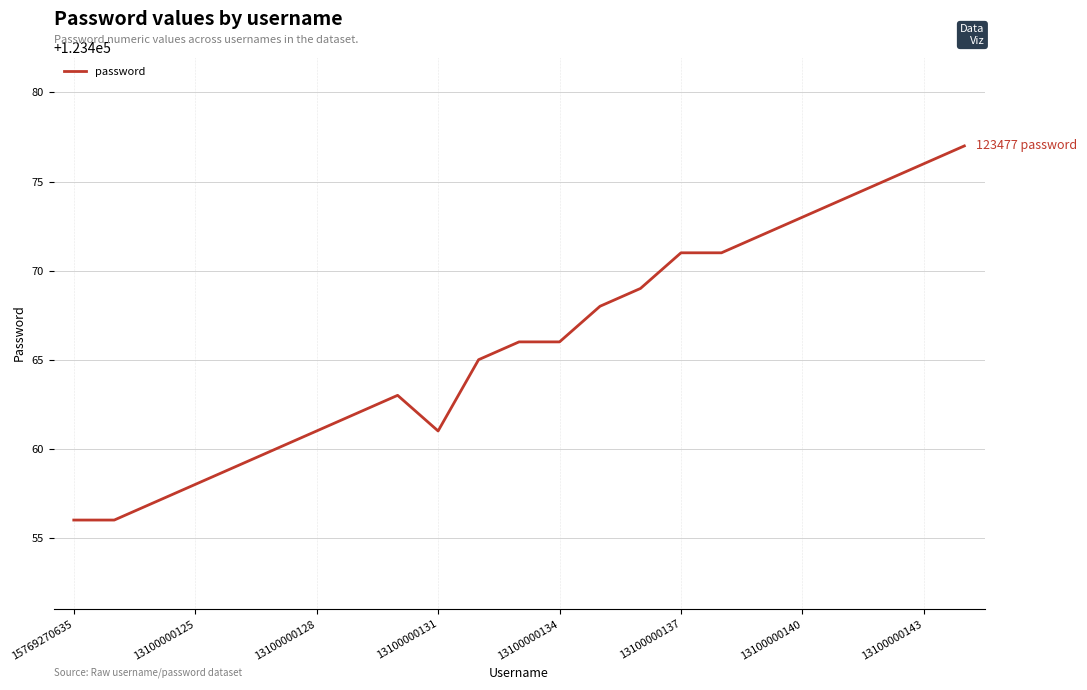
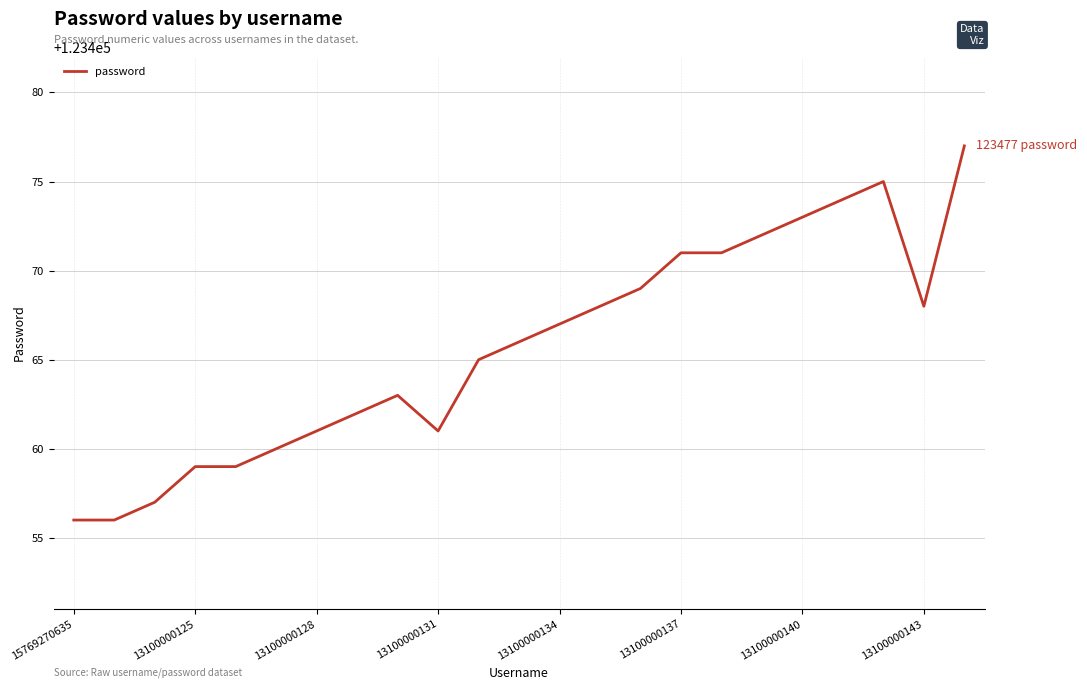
  {
    "15769270635": 123456,
-   "13100000125": 123458,
+   "13100000125": 123459,
    "13100000128": 123461,
    "13100000131": 123461,
-   "13100000134": 123466,
+   "13100000134": 123467,
    "13100000137": 123471,
    "13100000140": 123473,
-   "13100000143": 123476
+   "13100000143": 123468
  }
